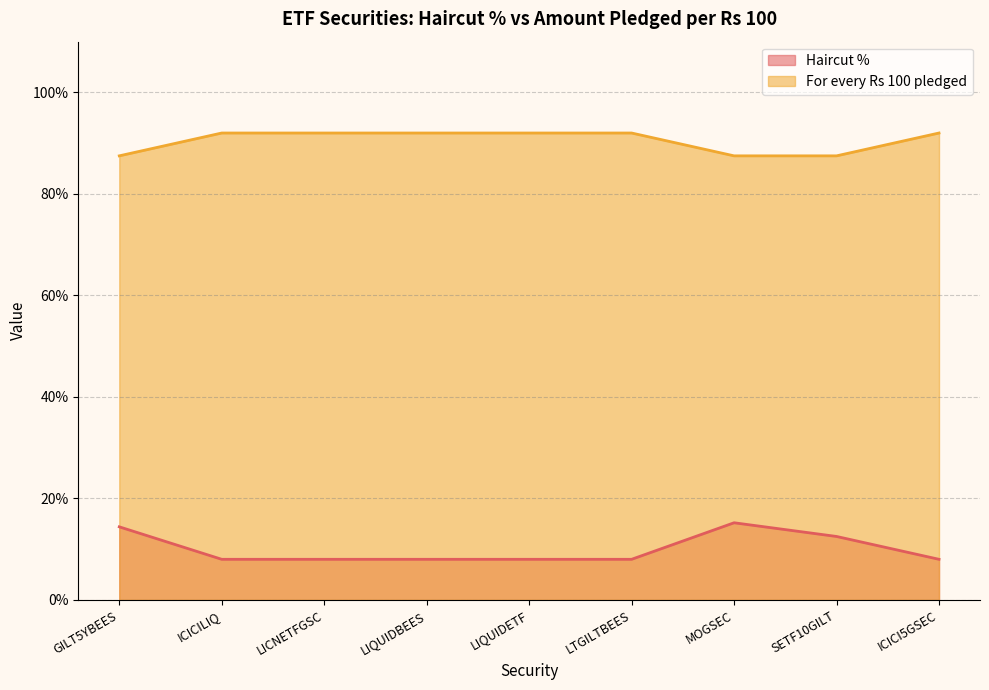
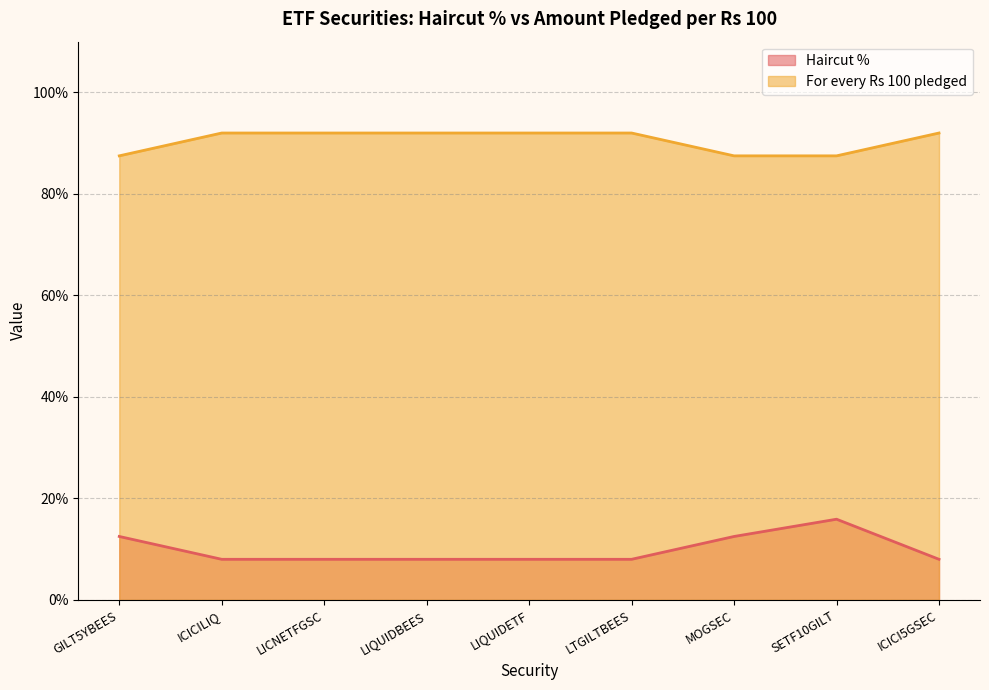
  {
    "Haircut %": {
-     "GILT5YBEES": "14%",
+     "GILT5YBEES": "13%",
      "ICICILIQ": "8%",
      "LICNETFGSC": "8%",
      "LIQUIDBEES": "8%",
      "LIQUIDETF": "8%",
      "LTGILTBEES": "8%",
-     "MOGSEC": "15%",
-     "SETF10GILT": "13%",
+     "MOGSEC": "13%",
+     "SETF10GILT": "16%",
      "ICICI5GSEC": "8%"
    },
    "For every Rs 100 pledged": {
      "GILT5YBEES": "88%",
      "ICICILIQ": "92%",
      "LICNETFGSC": "92%",
      "LIQUIDBEES": "92%",
      "LIQUIDETF": "92%",
      "LTGILTBEES": "92%",
      "MOGSEC": "88%",
      "SETF10GILT": "88%",
      "ICICI5GSEC": "92%"
    }
  }
